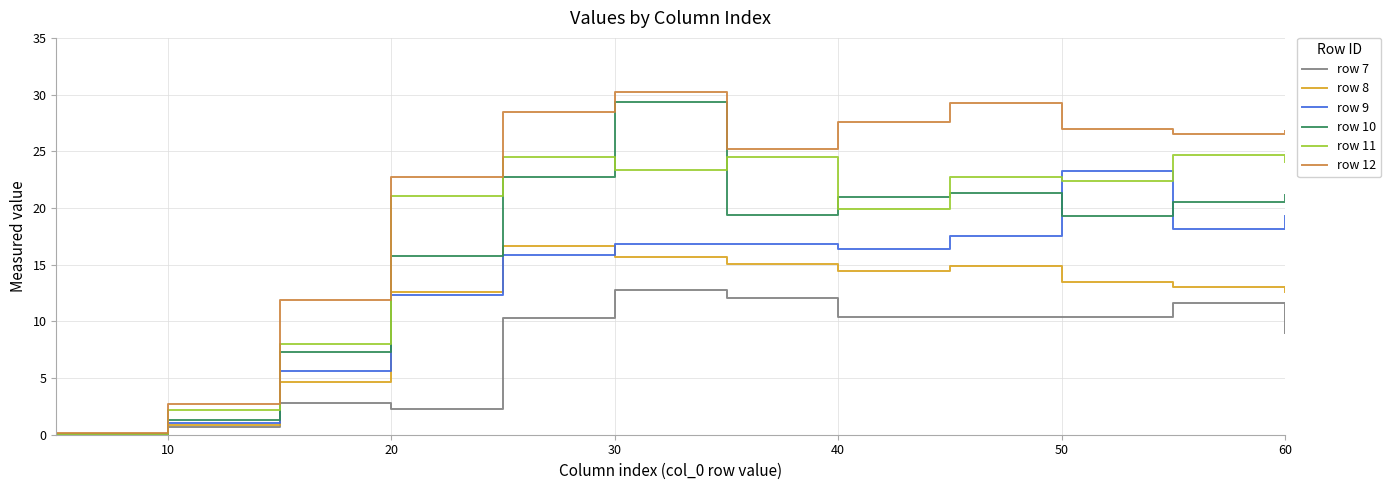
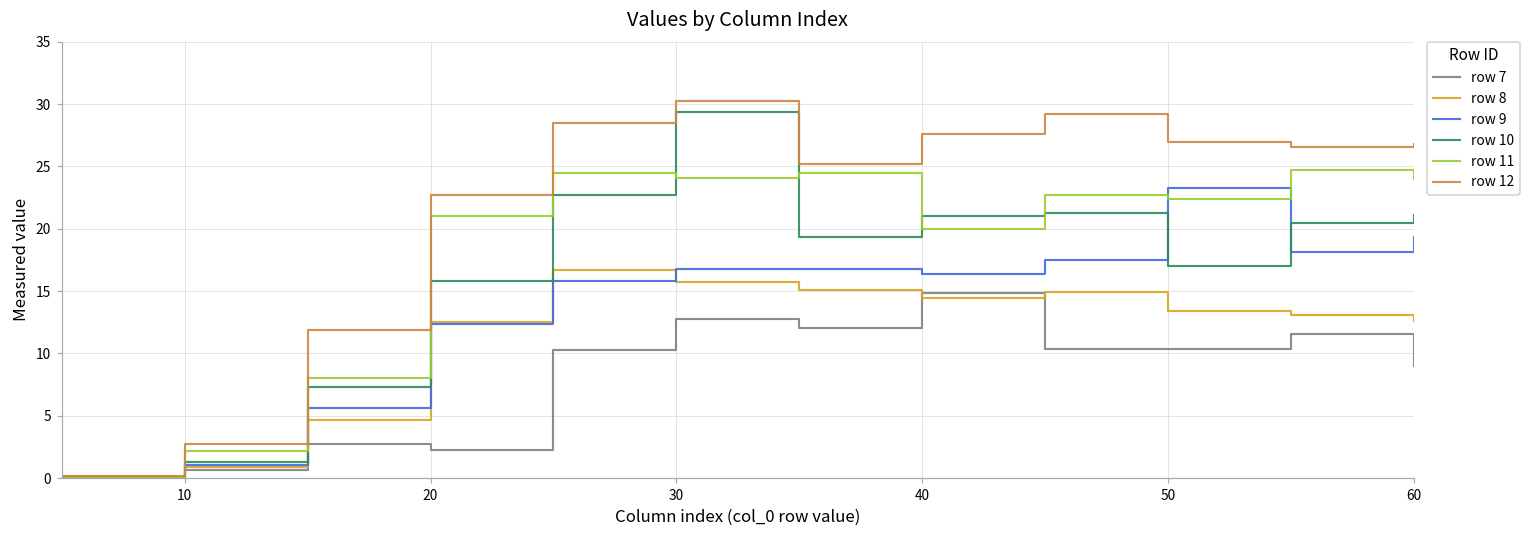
  {
    "row 7": {
      "10": 0.7,
      "20": 2.3,
      "30": 12.8,
-     "40": 10.3,
+     "40": 14.8,
      "50": 10.4,
      "60": 9.0
    },
    "row 9": {
      "30": 16.8,
      "40": 16.4,
      "50": 23.3,
      "60": 19.3
    },
    "row 10": {
      "10": 1.3,
      "20": 15.8,
      "30": 29.3,
      "40": 21.0,
-     "50": 19.3,
+     "50": 17.0,
      "60": 21.1
    },
    "row 11": {
      "10": 2.2,
      "20": 21.0,
-     "30": 23.3,
+     "30": 24.1,
      "40": 19.9,
      "50": 22.4,
      "60": 24.0
    }
  }
